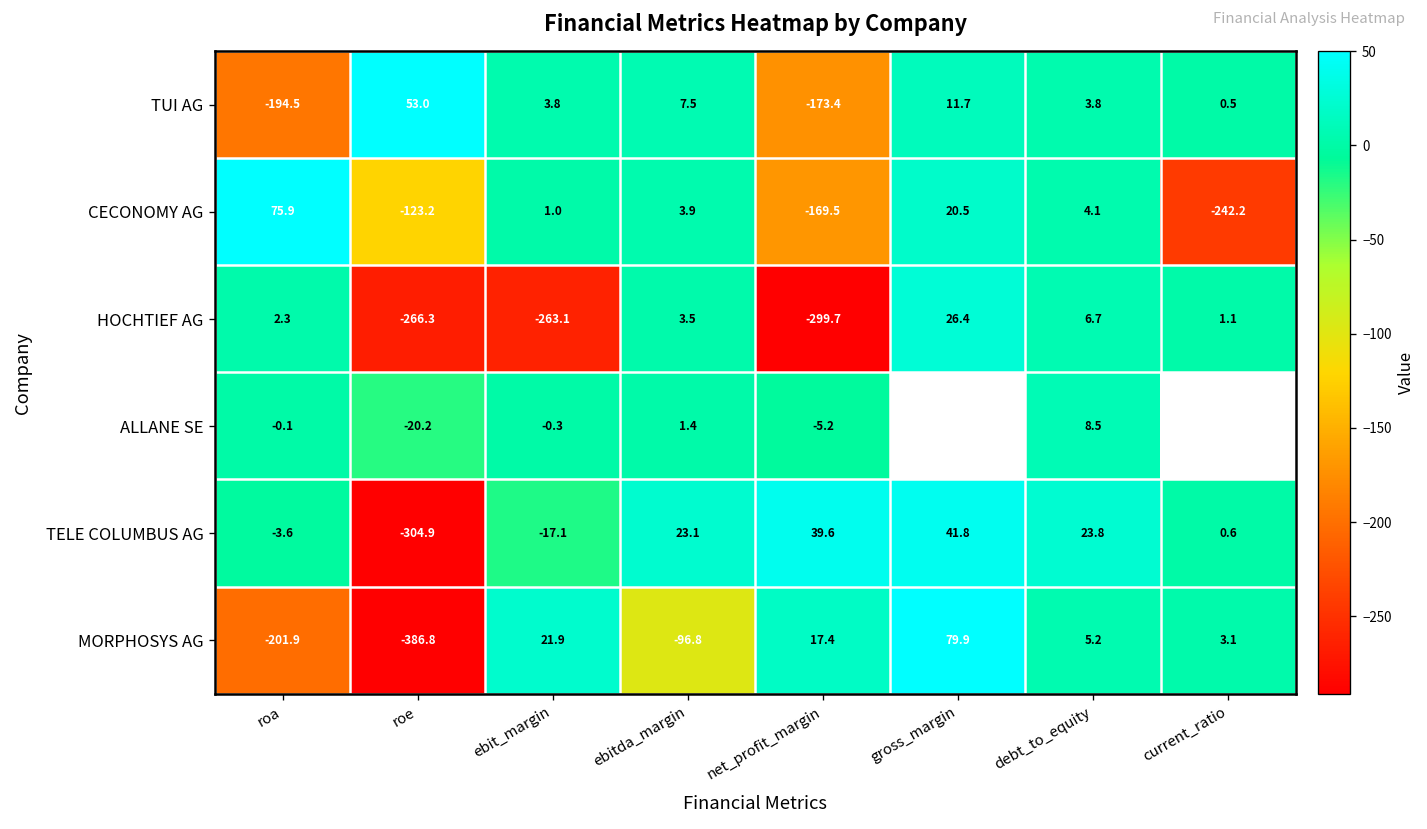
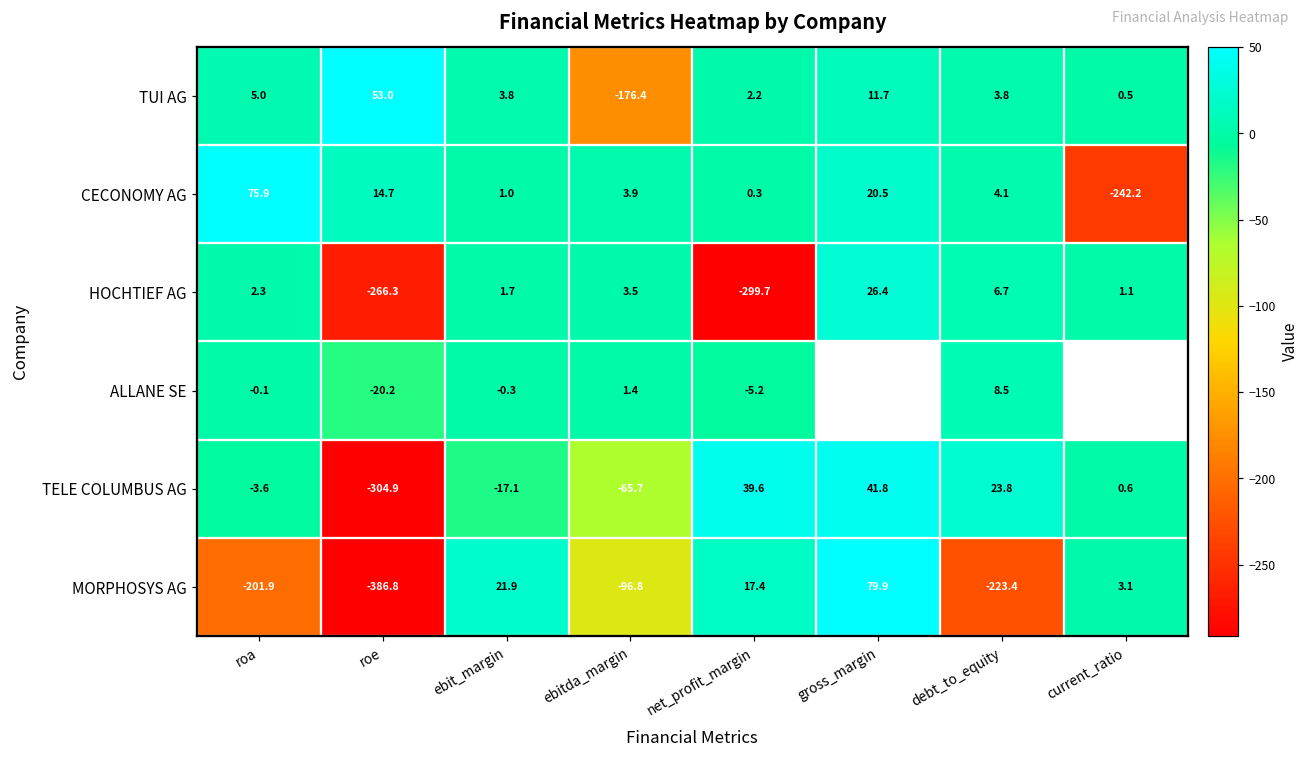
  {
    "TUI AG": {
-     "roa": -194.5,
+     "roa": 5.0,
      "roe": 53.0,
      "ebit_margin": 3.8,
-     "ebitda_margin": 7.5,
-     "net_profit_margin": -173.4,
+     "ebitda_margin": -176.4,
+     "net_profit_margin": 2.2,
      "gross_margin": 11.7,
      "debt_to_equity": 3.8,
      "current_ratio": 0.5
    },
    "CECONOMY AG": {
      "roa": 75.9,
-     "roe": -123.2,
+     "roe": 14.7,
      "ebit_margin": 1.0,
      "ebitda_margin": 3.9,
-     "net_profit_margin": -169.5,
+     "net_profit_margin": 0.3,
      "gross_margin": 20.5,
      "debt_to_equity": 4.1,
      "current_ratio": -242.2
    },
    "HOCHTIEF AG": {
      "roa": 2.3,
      "roe": -266.3,
-     "ebit_margin": -263.1,
+     "ebit_margin": 1.7,
      "ebitda_margin": 3.5,
      "net_profit_margin": -299.7,
      "gross_margin": 26.4,
      "debt_to_equity": 6.7,
      "current_ratio": 1.1
    },
    "ALLANE SE": {
      "roa": -0.1,
      "roe": -20.2,
      "ebit_margin": -0.3,
      "ebitda_margin": 1.4,
      "net_profit_margin": -5.2,
      "debt_to_equity": 8.5
    },
    "TELE COLUMBUS AG": {
      "roa": -3.6,
      "roe": -304.9,
      "ebit_margin": -17.1,
-     "ebitda_margin": 23.1,
+     "ebitda_margin": -65.7,
      "net_profit_margin": 39.6,
      "gross_margin": 41.8,
      "debt_to_equity": 23.8,
      "current_ratio": 0.6
    },
    "MORPHOSYS AG": {
      "roa": -201.9,
      "roe": -386.8,
      "ebit_margin": 21.9,
      "ebitda_margin": -96.8,
      "net_profit_margin": 17.4,
      "gross_margin": 79.9,
-     "debt_to_equity": 5.2,
+     "debt_to_equity": -223.4,
      "current_ratio": 3.1
    }
  }
